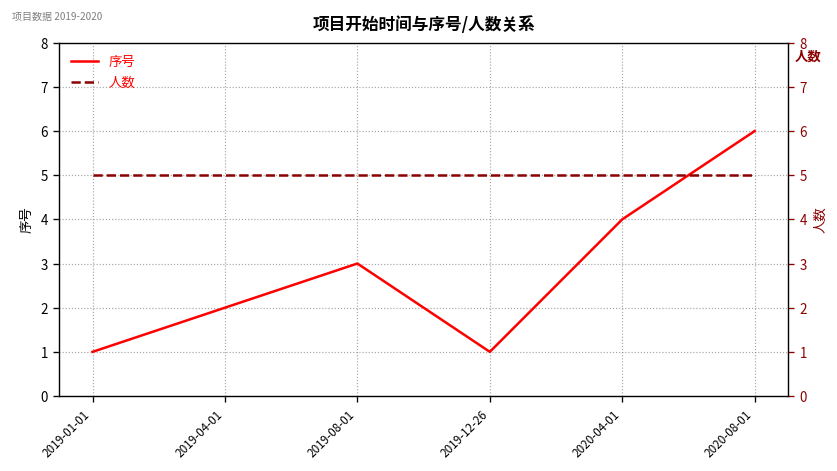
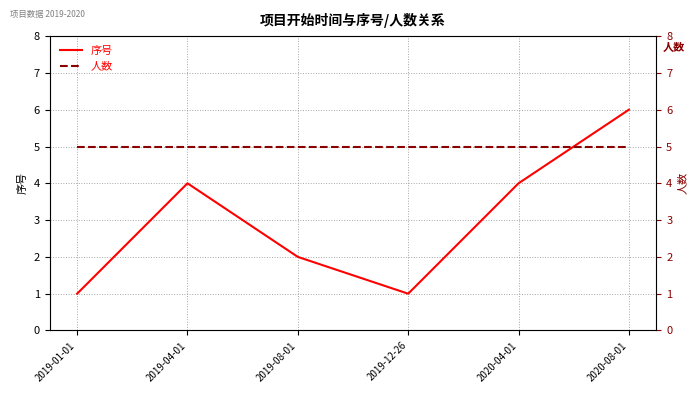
  {
    "序号": {
      "2019-01-01": 1,
-     "2019-04-01": 2,
-     "2019-08-01": 3,
+     "2019-04-01": 4,
+     "2019-08-01": 2,
      "2019-12-26": 1,
      "2020-04-01": 4,
      "2020-08-01": 6
    },
    "人数": {
      "2019-01-01": 5,
      "2019-04-01": 5,
      "2019-08-01": 5,
      "2019-12-26": 5,
      "2020-04-01": 5,
      "2020-08-01": 5
    }
  }
